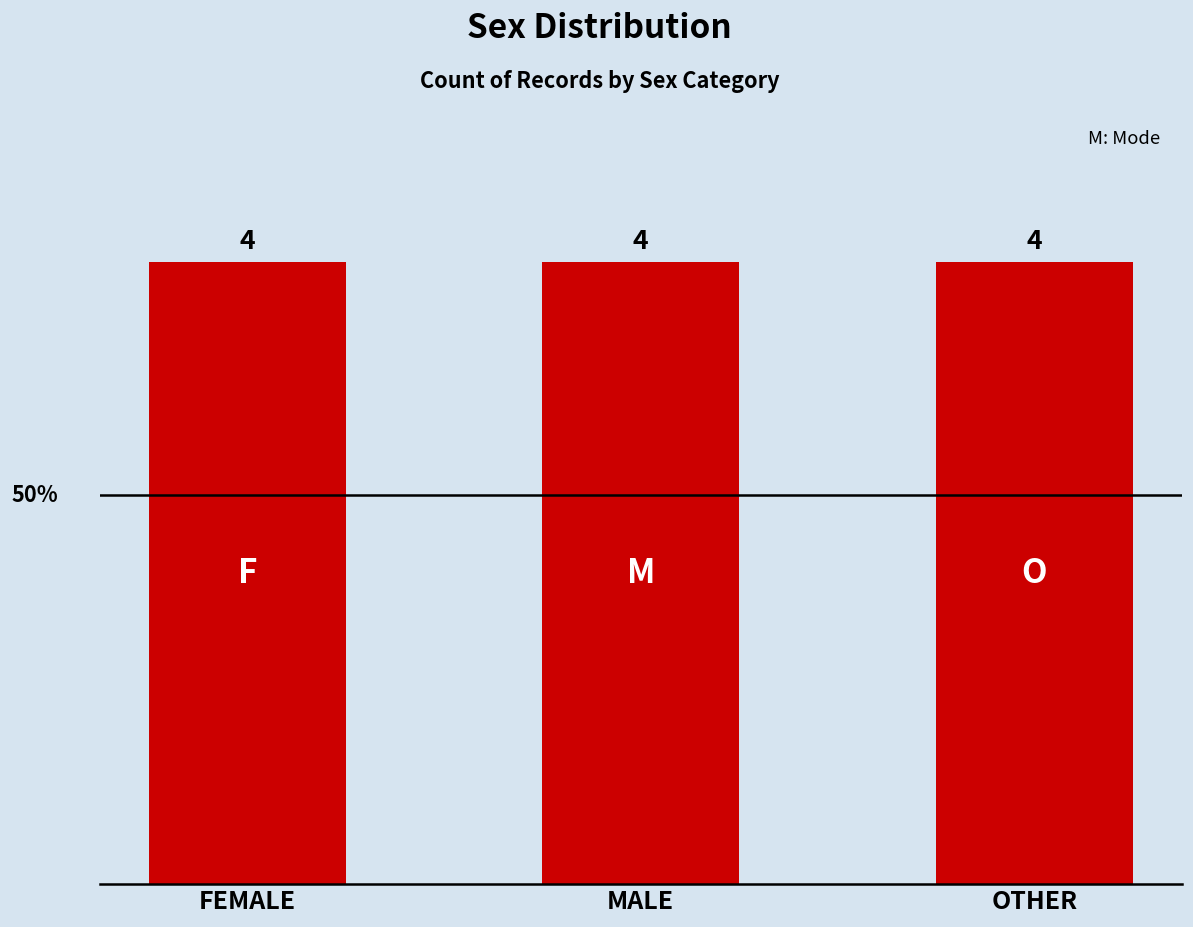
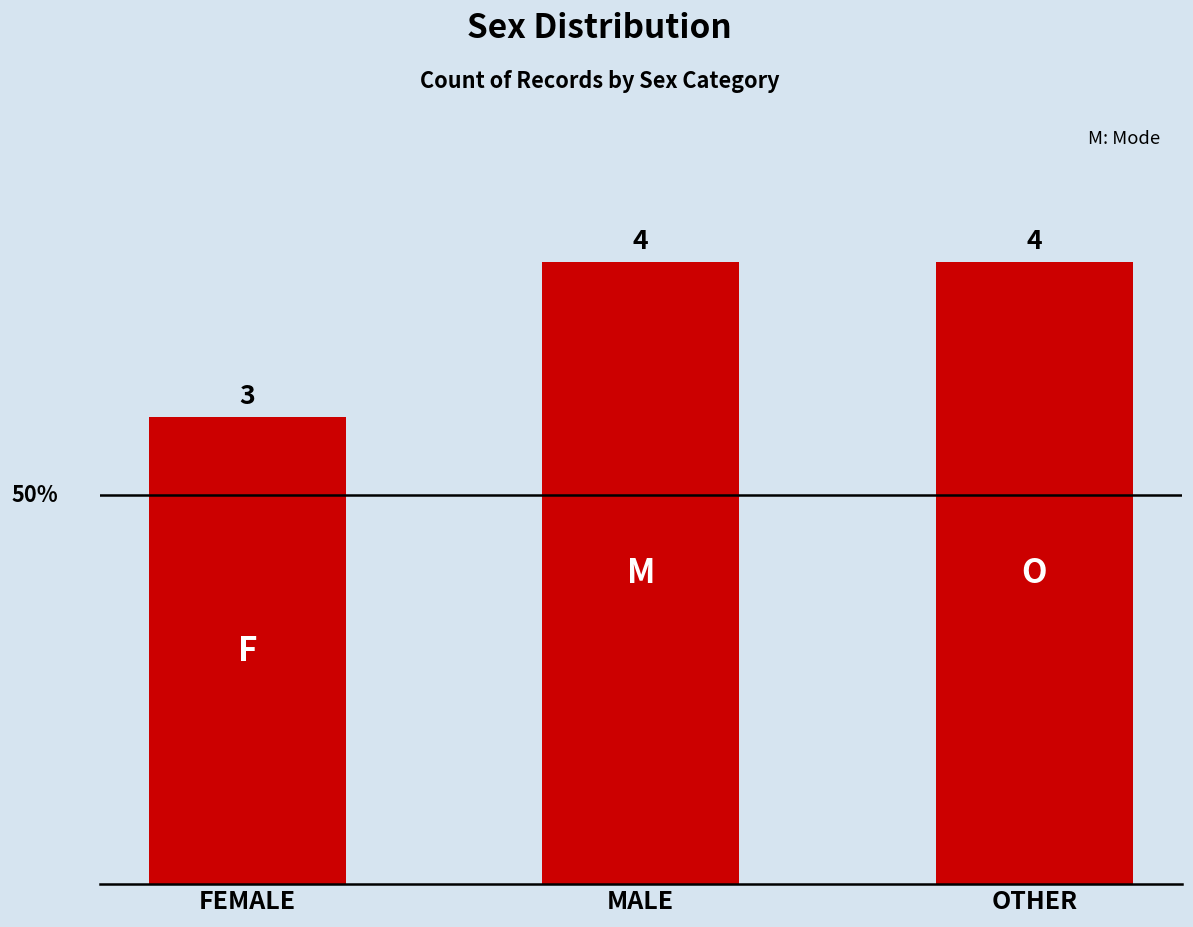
  {
-   "FEMALE": 4,
+   "FEMALE": 3,
    "MALE": 4,
    "OTHER": 4
  }
